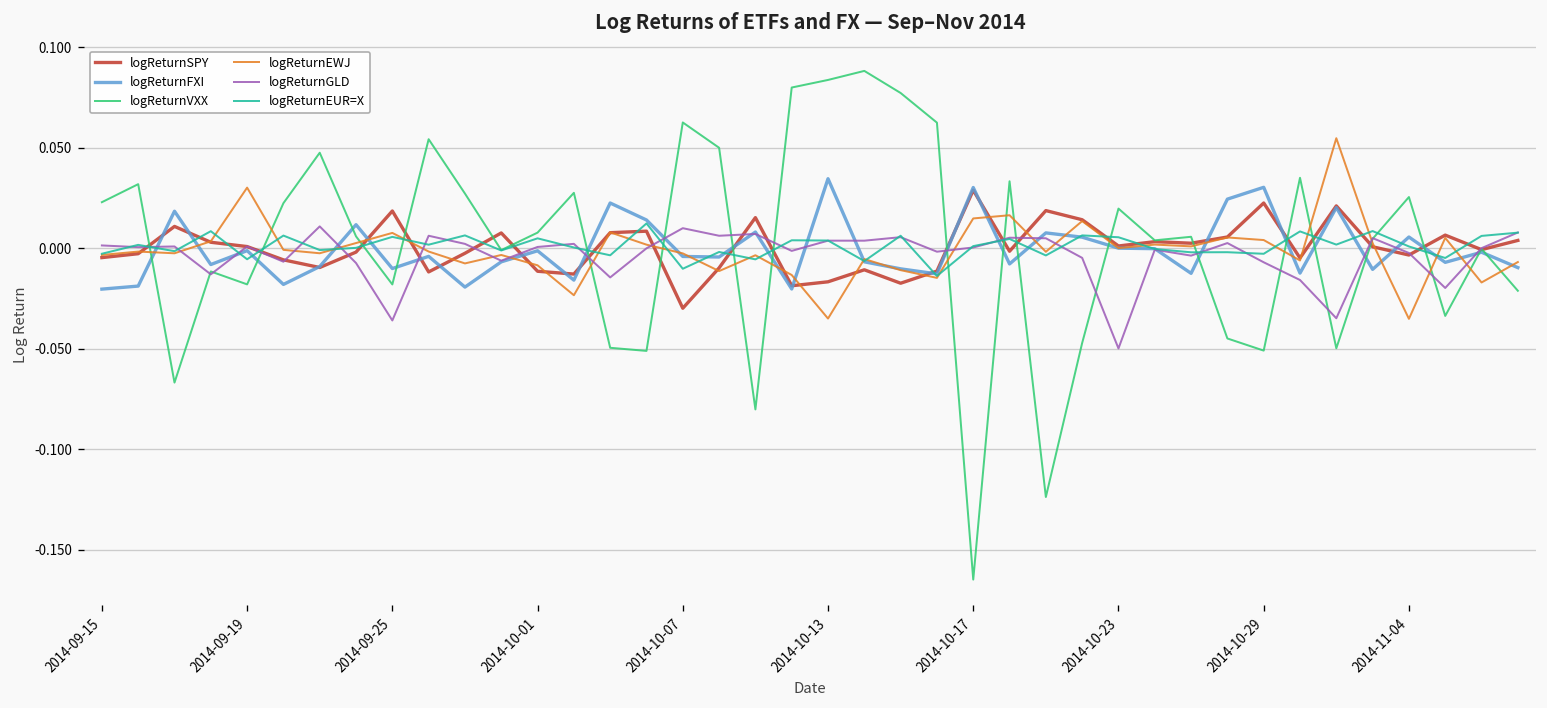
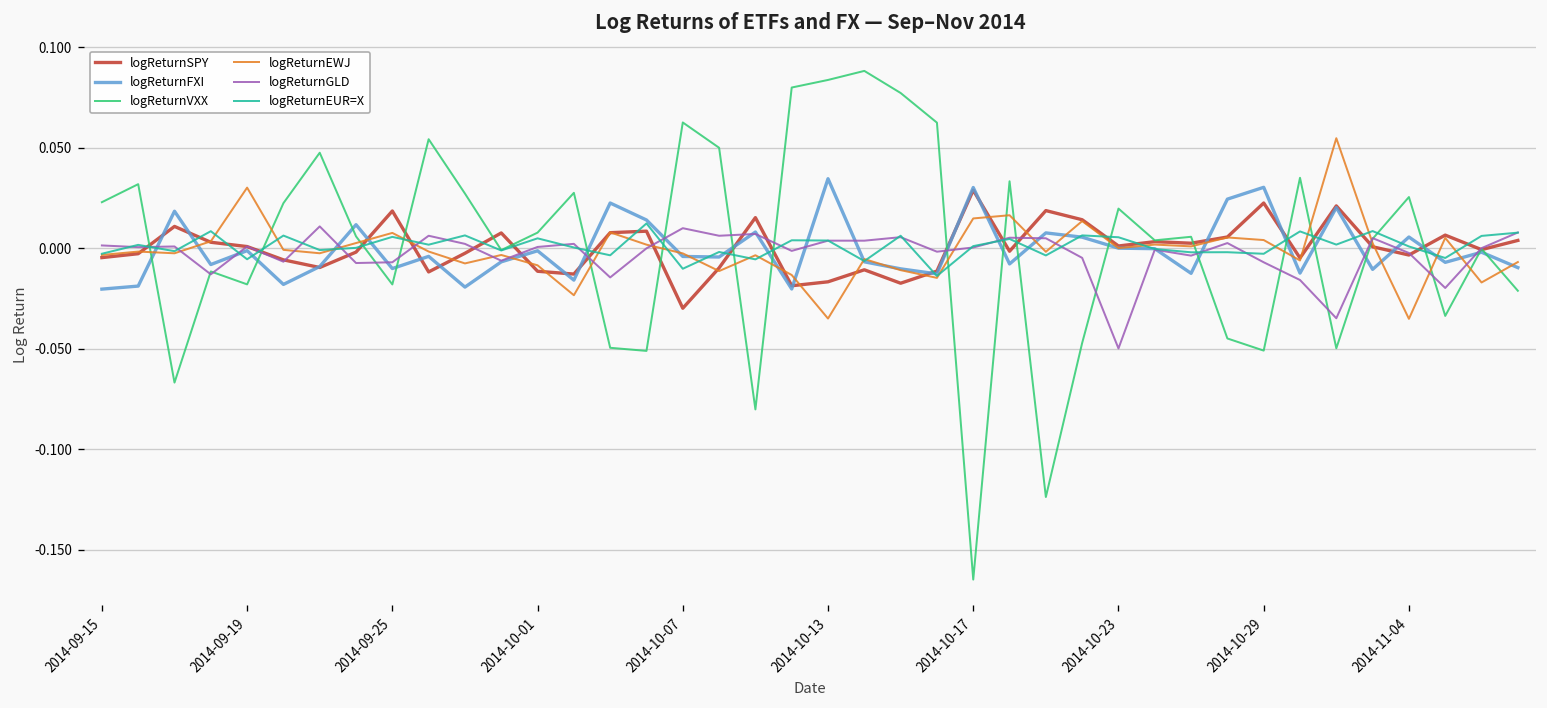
  {
    "logReturnSPY": {
      "2014-09-25": 0.018,
      "2014-10-01": -0.012,
      "2014-10-07": -0.030,
      "2014-10-13": -0.017,
      "2014-10-29": 0.022
    },
    "logReturnFXI": {
      "2014-09-15": -0.020,
      "2014-09-19": -0.001,
      "2014-09-25": -0.010,
      "2014-10-01": -0.001,
      "2014-10-13": 0.035,
      "2014-10-29": 0.030,
      "2014-11-04": 0.006
    },
    "logReturnEWJ": {
      "2014-09-19": 0.030,
      "2014-09-25": 0.008,
      "2014-10-01": -0.009,
      "2014-10-13": -0.035,
      "2014-10-17": 0.015,
      "2014-10-29": 0.004,
      "2014-11-04": -0.035
    },
    "logReturnGLD": {
      "2014-09-15": 0.001,
-     "2014-09-25": -0.036,
+     "2014-09-25": -0.007,
      "2014-10-01": 0.001,
      "2014-10-07": 0.010,
      "2014-10-23": -0.050,
      "2014-10-29": -0.007
    }
  }
